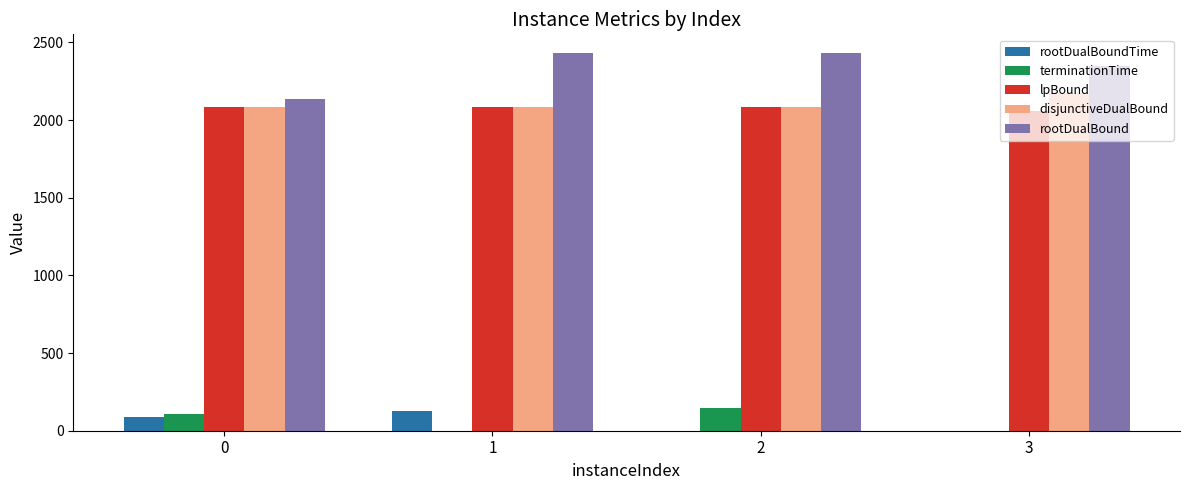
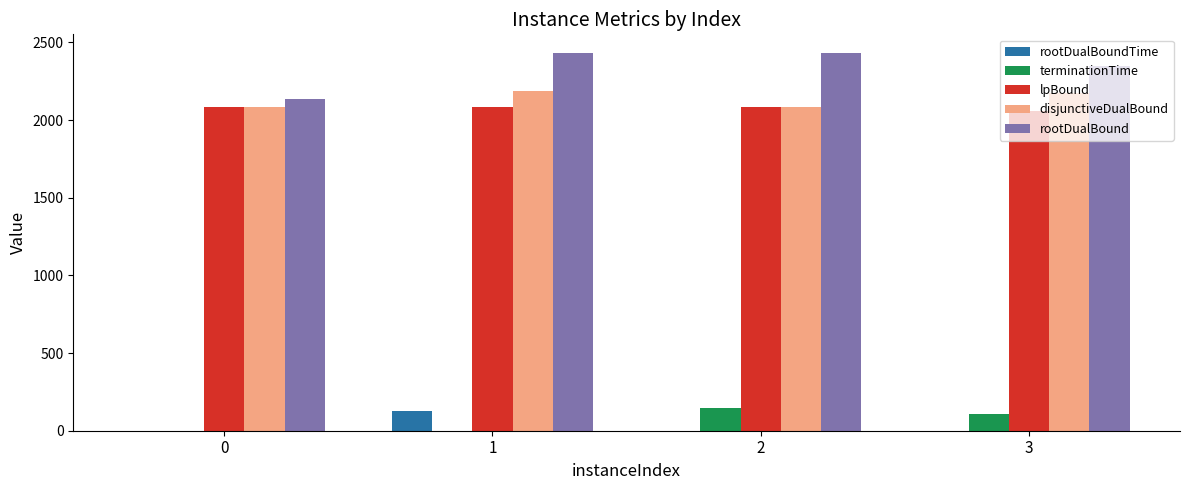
  {
    "rootDualBoundTime": {
-     "0": 90,
+     "0": 0,
      "1": 130
    },
    "terminationTime": {
-     "0": 110,
+     "0": 0,
      "2": 150,
-     "3": 0
+     "3": 110
    },
    "lpBound": {
      "0": 2090,
      "1": 2090,
      "2": 2090
    },
    "disjunctiveDualBound": {
      "0": 2090,
-     "1": 2090,
+     "1": 2190,
      "2": 2090
    },
    "rootDualBound": {
      "0": 2130,
      "1": 2430,
      "2": 2430
    }
  }
